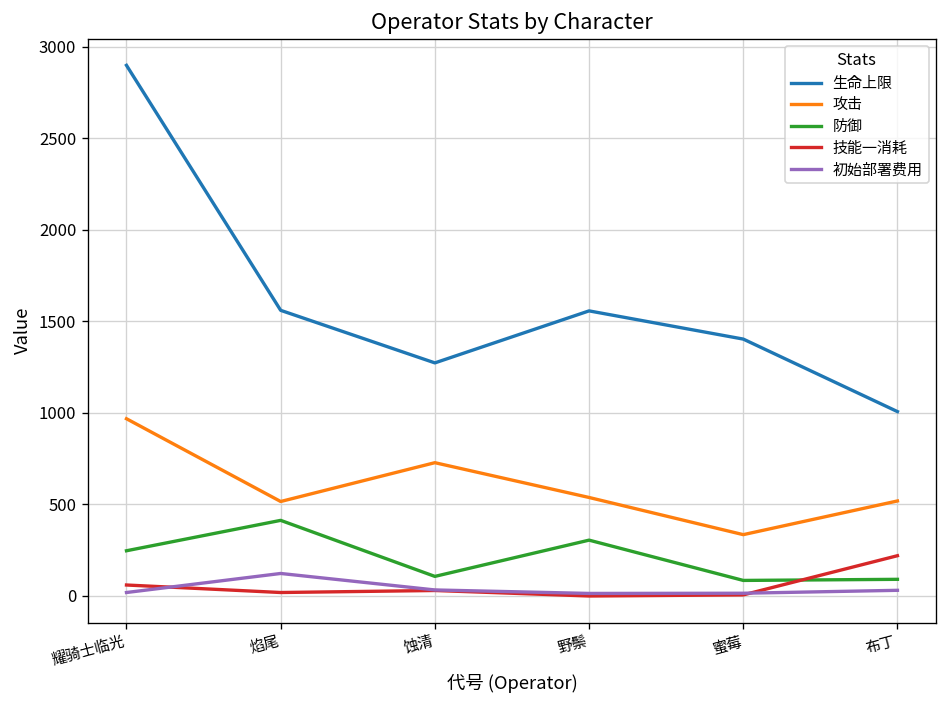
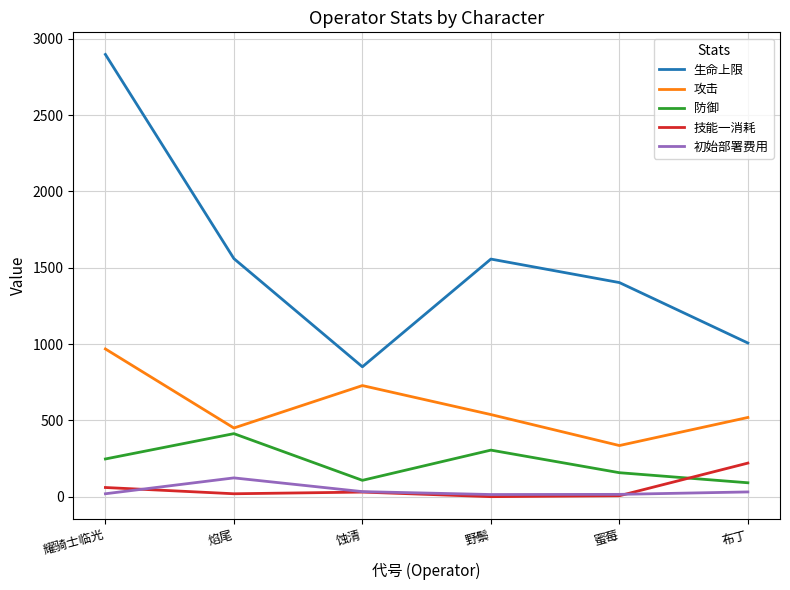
  {
    "生命上限": {
      "耀骑士临光": 2900,
      "焰尾": 1560,
-     "蚀清": 1270,
+     "蚀清": 850,
      "野鬃": 1560,
      "蜜莓": 1400,
      "布丁": 1010
    },
    "攻击": {
      "耀骑士临光": 970,
-     "焰尾": 520,
+     "焰尾": 450,
      "蚀清": 730,
      "野鬃": 540,
      "蜜莓": 340,
      "布丁": 520
    },
    "防御": {
      "耀骑士临光": 250,
      "焰尾": 410,
      "蚀清": 110,
      "野鬃": 310,
-     "蜜莓": 90,
+     "蜜莓": 160,
      "布丁": 90
    },
    "技能一消耗": {
      "耀骑士临光": 60,
      "焰尾": 20,
      "布丁": 220
    },
    "初始部署费用": {
      "耀骑士临光": 20,
      "焰尾": 120,
      "布丁": 30
    }
  }
